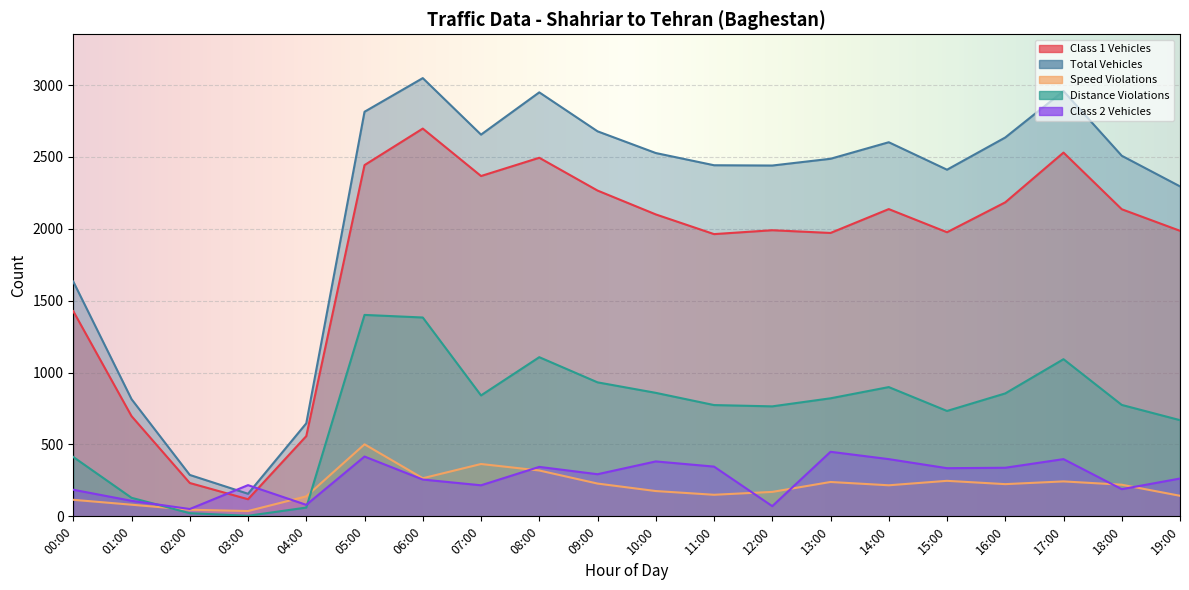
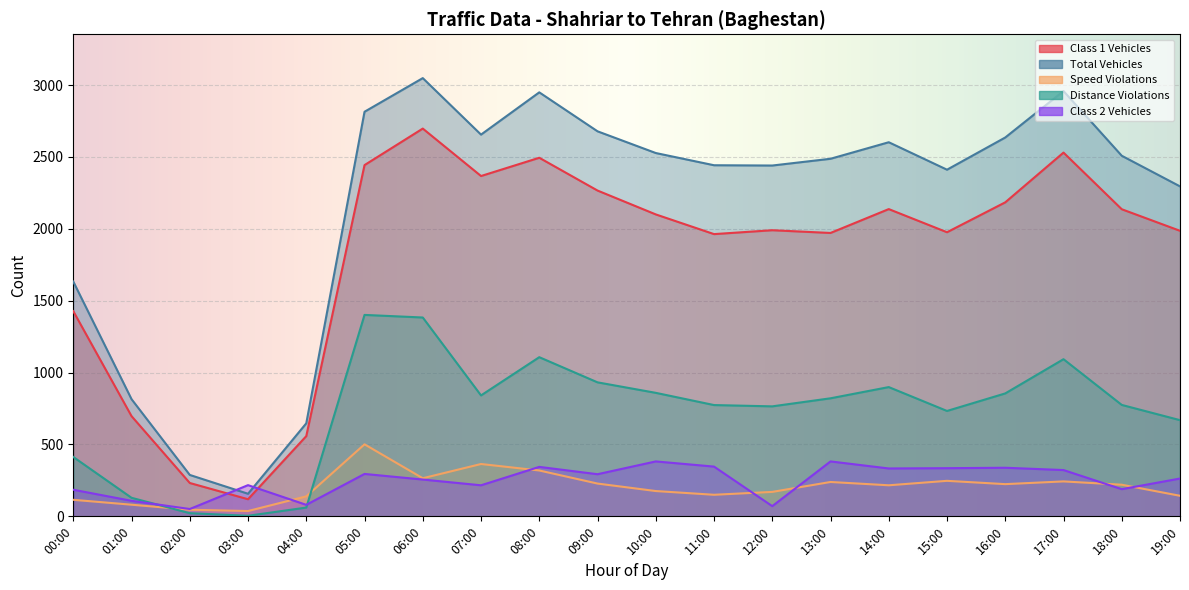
  {
    "Class 2 Vehicles": {
      "00:00": 190,
      "01:00": 110,
      "03:00": 220,
      "04:00": 80,
-     "05:00": 420,
+     "05:00": 300,
      "07:00": 220,
      "08:00": 340,
      "09:00": 290,
      "10:00": 380,
      "11:00": 350,
      "12:00": 70,
-     "13:00": 450,
-     "14:00": 400,
+     "13:00": 380,
+     "14:00": 330,
      "15:00": 340,
      "16:00": 340,
-     "17:00": 400,
+     "17:00": 320,
      "18:00": 190,
      "19:00": 260
    }
  }
